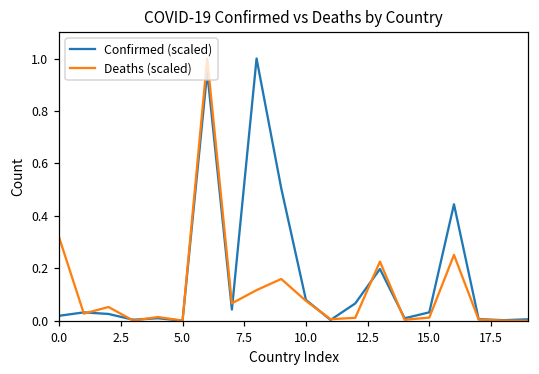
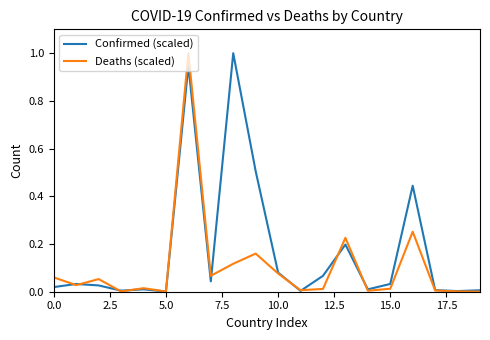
  {
    "Confirmed (scaled)": {
      "0.0": 0.02,
      "15.0": 0.03
    },
    "Deaths (scaled)": {
-     "0.0": 0.32,
+     "0.0": 0.06,
      "15.0": 0.01
    }
  }
